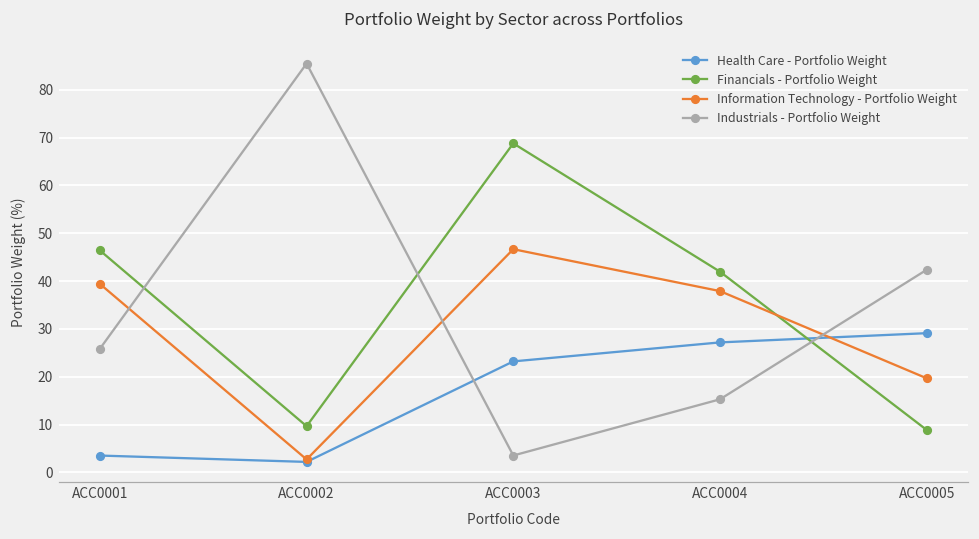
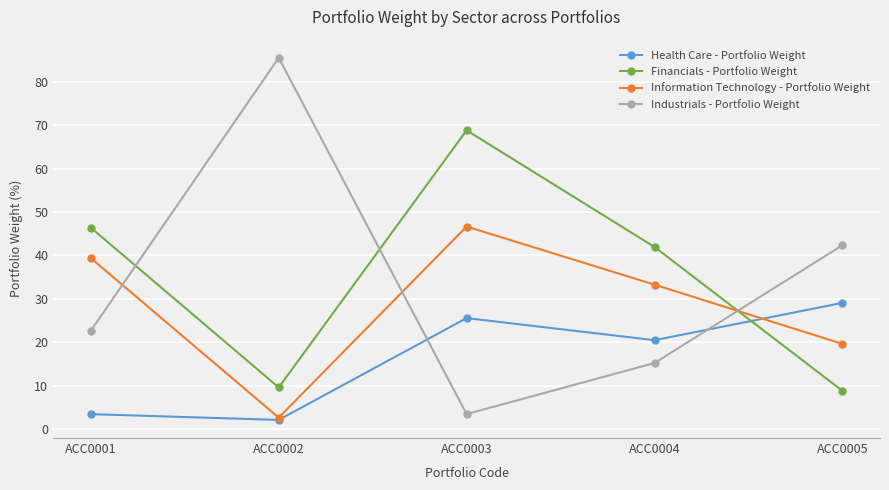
  {
    "Health Care - Portfolio Weight": {
      "ACC0001": 4,
-     "ACC0003": 23,
-     "ACC0004": 27,
+     "ACC0003": 26,
+     "ACC0004": 21,
      "ACC0005": 29
    },
    "Financials - Portfolio Weight": {
      "ACC0001": 46,
      "ACC0002": 10,
      "ACC0003": 69,
      "ACC0004": 42,
      "ACC0005": 9
    },
    "Information Technology - Portfolio Weight": {
      "ACC0001": 39,
      "ACC0003": 47,
-     "ACC0004": 38,
+     "ACC0004": 33,
      "ACC0005": 20
    },
    "Industrials - Portfolio Weight": {
-     "ACC0001": 26,
+     "ACC0001": 23,
      "ACC0002": 85,
      "ACC0003": 4,
      "ACC0004": 15,
      "ACC0005": 42
    }
  }
